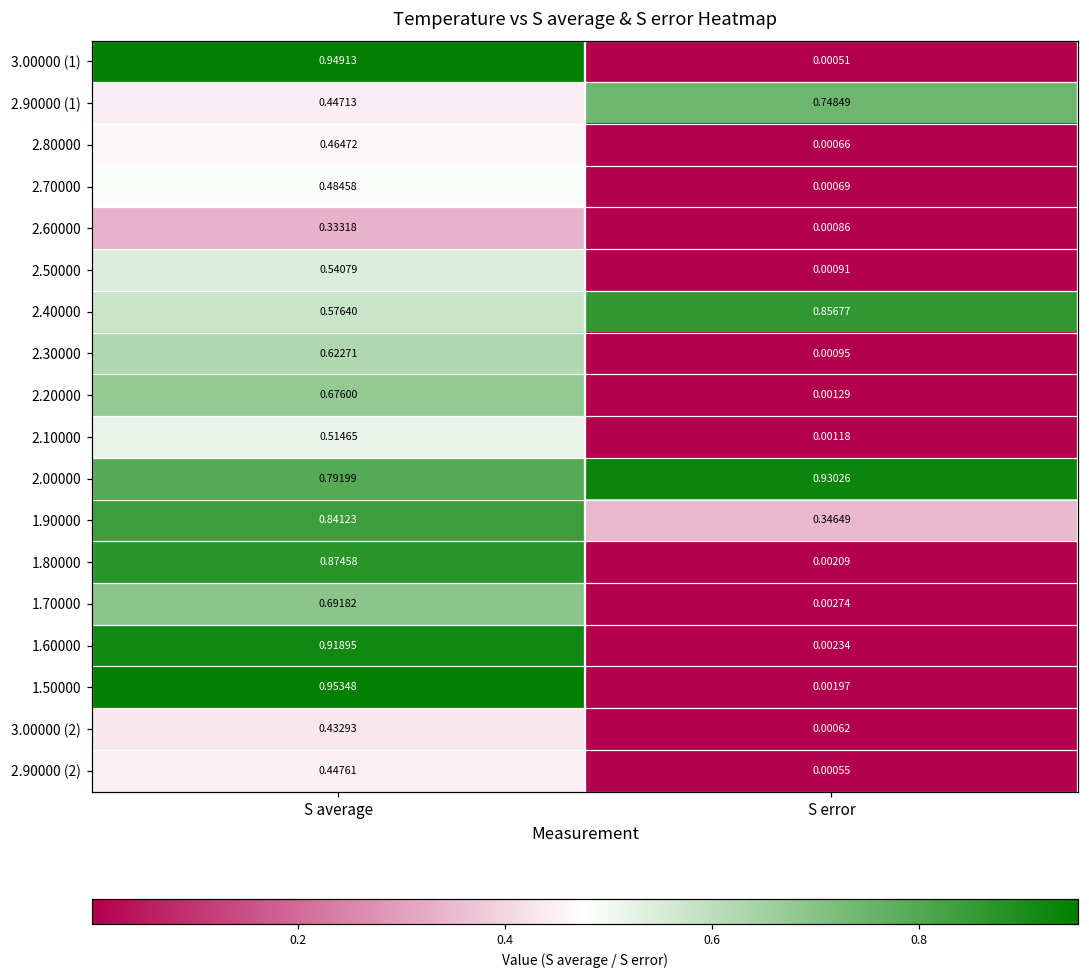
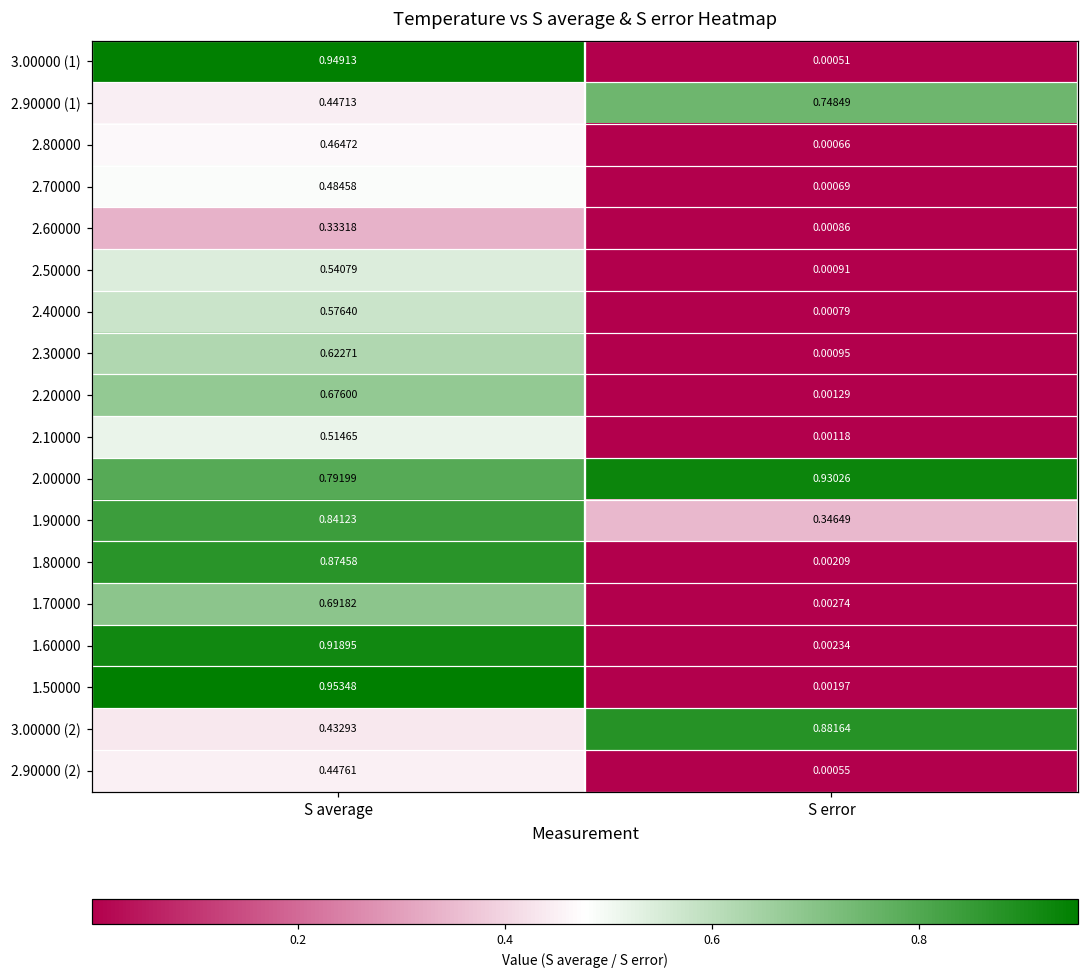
  {
    "3.00000 (1)": {
      "S average": 0.94913,
      "S error": 0.00051
    },
    "2.90000 (1)": {
      "S average": 0.44713,
      "S error": 0.74849
    },
    "2.80000": {
      "S average": 0.46472,
      "S error": 0.00066
    },
    "2.70000": {
      "S average": 0.48458,
      "S error": 0.00069
    },
    "2.60000": {
      "S average": 0.33318,
      "S error": 0.00086
    },
    "2.50000": {
      "S average": 0.54079,
      "S error": 0.00091
    },
    "2.40000": {
      "S average": 0.57640,
-     "S error": 0.85677
+     "S error": 0.00079
    },
    "2.30000": {
      "S average": 0.62271,
      "S error": 0.00095
    },
    "2.20000": {
      "S average": 0.67600,
      "S error": 0.00129
    },
    "2.10000": {
      "S average": 0.51465,
      "S error": 0.00118
    },
    "2.00000": {
      "S average": 0.79199,
      "S error": 0.93026
    },
    "1.90000": {
      "S average": 0.84123,
      "S error": 0.34649
    },
    "1.80000": {
      "S average": 0.87458,
      "S error": 0.00209
    },
    "1.70000": {
      "S average": 0.69182,
      "S error": 0.00274
    },
    "1.60000": {
      "S average": 0.91895,
      "S error": 0.00234
    },
    "1.50000": {
      "S average": 0.95348,
      "S error": 0.00197
    },
    "3.00000 (2)": {
      "S average": 0.43293,
-     "S error": 0.00062
+     "S error": 0.88164
    },
    "2.90000 (2)": {
      "S average": 0.44761,
      "S error": 0.00055
    }
  }
